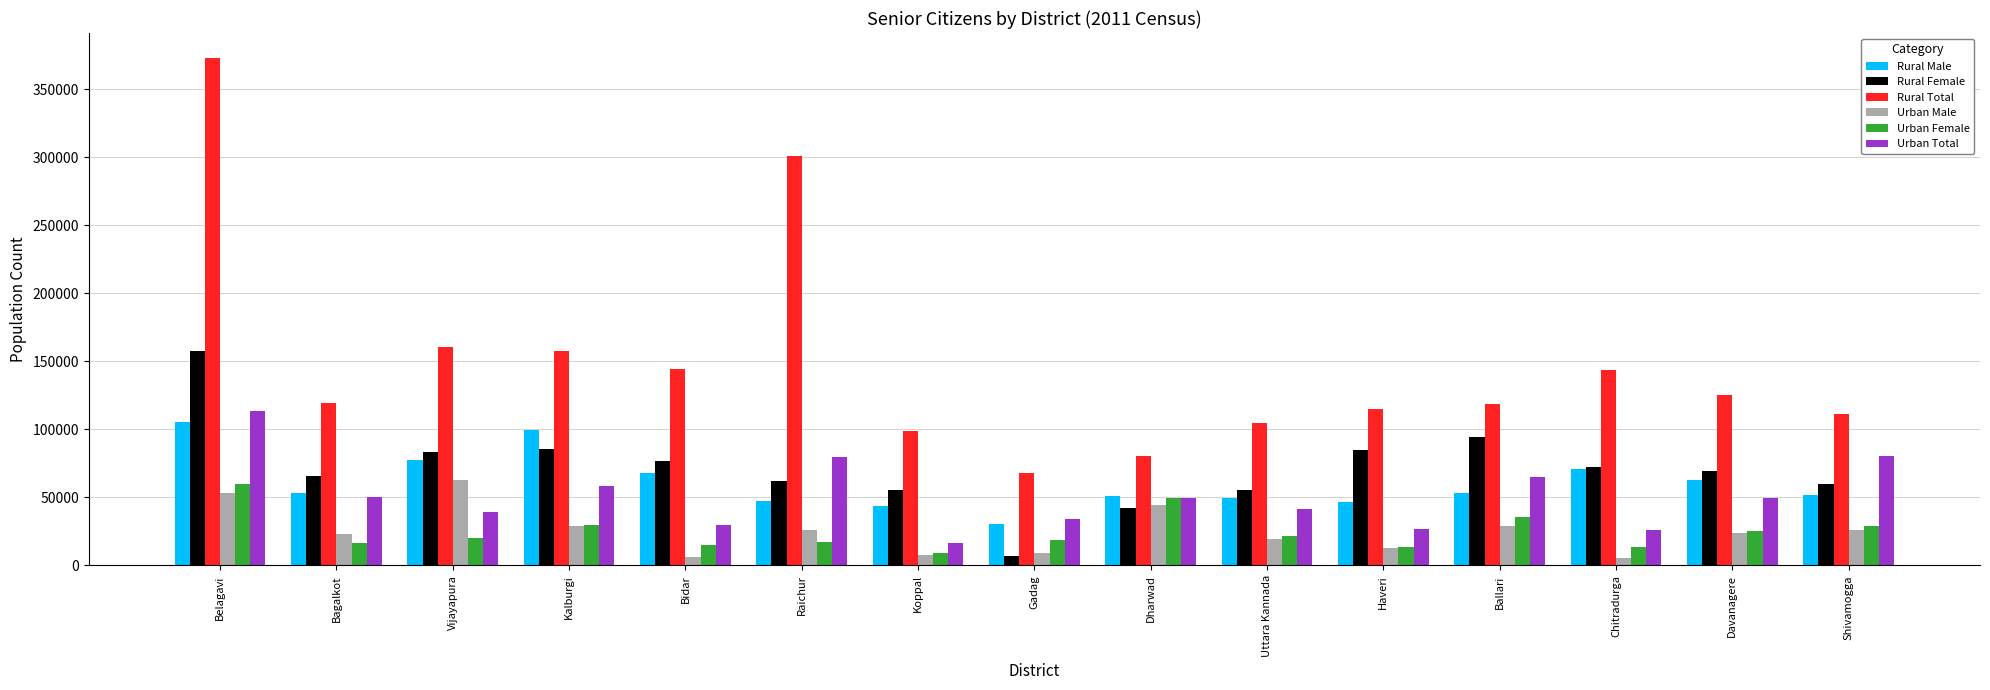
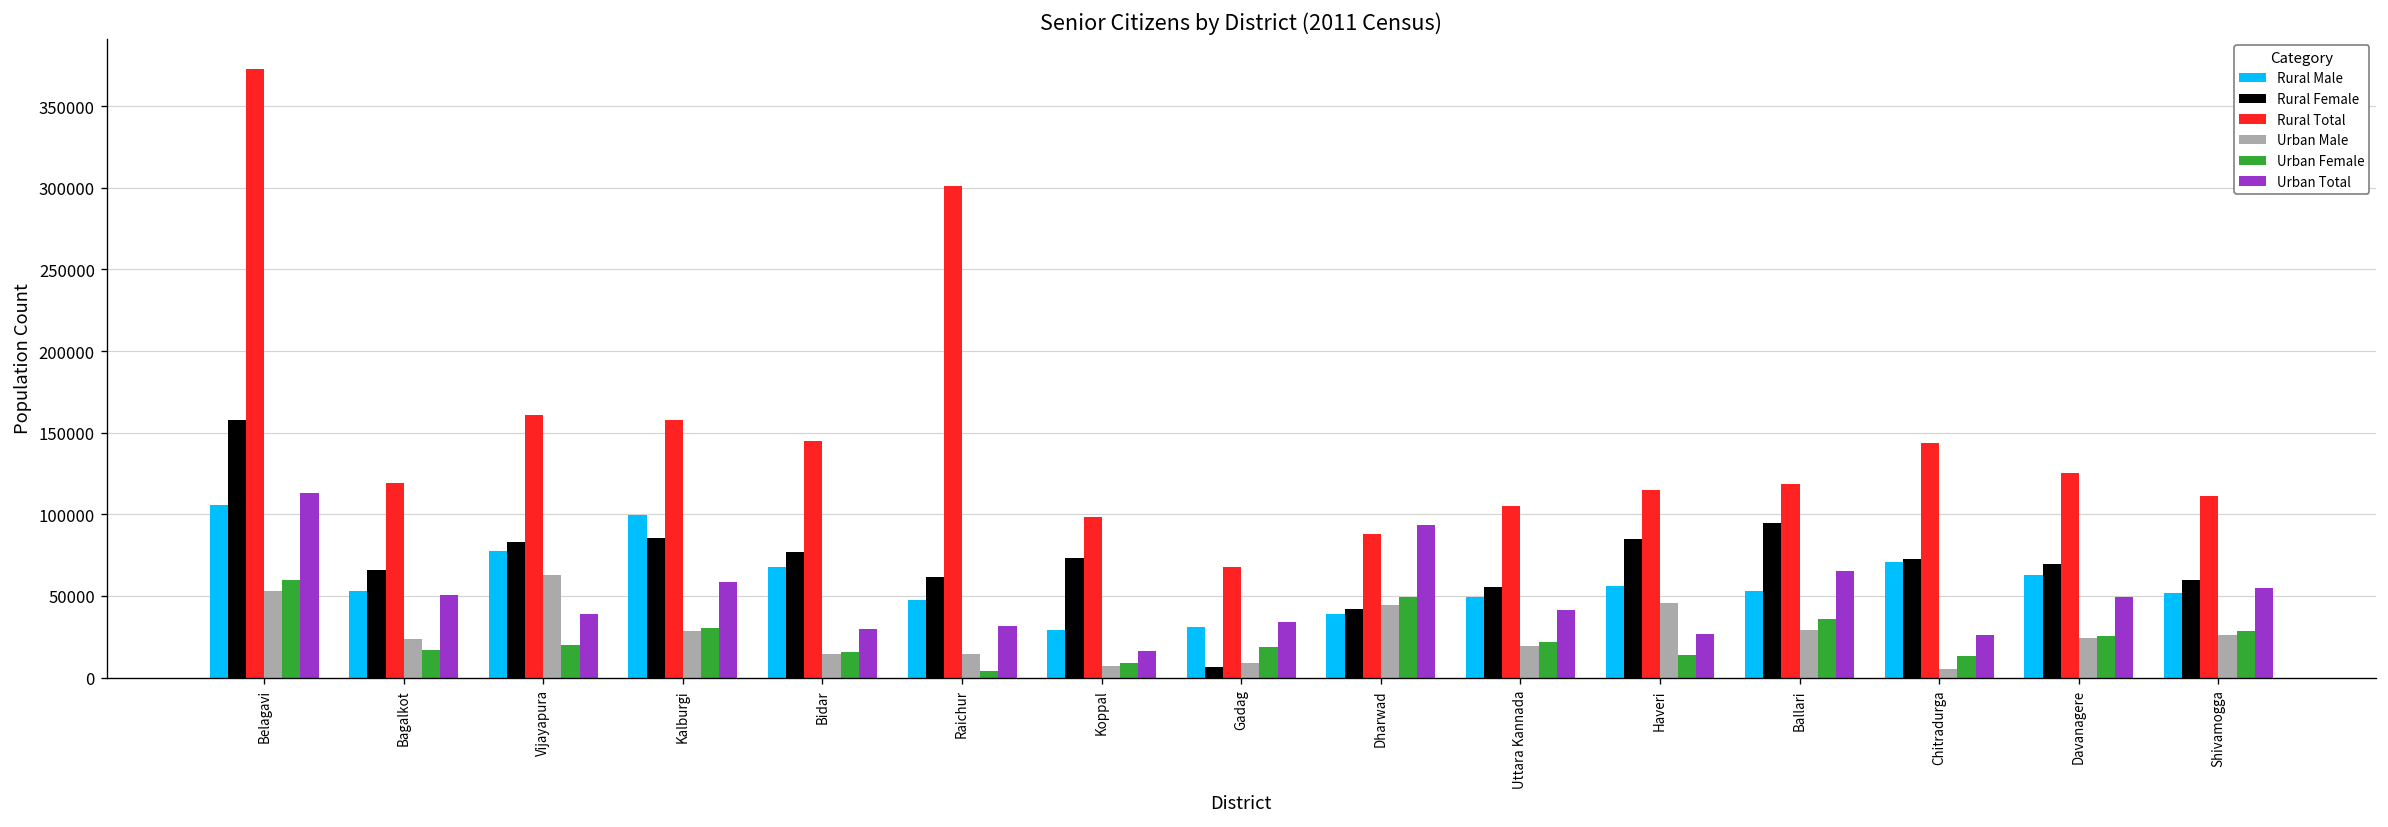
  {
    "Rural Male": {
      "Belagavi": 106000,
      "Bagalkot": 53000,
      "Vijayapura": 77000,
      "Kalburgi": 99000,
      "Bidar": 68000,
      "Raichur": 47000,
-     "Koppal": 43000,
+     "Koppal": 29000,
      "Gadag": 31000,
-     "Dharwad": 51000,
+     "Dharwad": 39000,
      "Uttara Kannada": 49000,
-     "Haveri": 47000,
+     "Haveri": 56000,
      "Ballari": 53000,
      "Chitradurga": 71000,
      "Davanagere": 63000,
      "Shivamogga": 52000
    },
    "Rural Female": {
      "Belagavi": 158000,
      "Bagalkot": 66000,
      "Vijayapura": 83000,
      "Kalburgi": 85000,
      "Bidar": 77000,
      "Raichur": 62000,
-     "Koppal": 55000,
+     "Koppal": 73000,
      "Gadag": 7000,
      "Dharwad": 42000,
      "Uttara Kannada": 56000,
      "Haveri": 85000,
      "Ballari": 95000,
      "Chitradurga": 73000,
      "Davanagere": 70000,
      "Shivamogga": 60000
    },
    "Rural Total": {
      "Belagavi": 373000,
      "Bagalkot": 119000,
      "Vijayapura": 161000,
      "Kalburgi": 158000,
      "Bidar": 145000,
      "Raichur": 301000,
      "Koppal": 99000,
      "Gadag": 68000,
-     "Dharwad": 81000,
+     "Dharwad": 88000,
      "Uttara Kannada": 105000,
      "Haveri": 115000,
      "Ballari": 119000,
      "Chitradurga": 144000,
      "Davanagere": 125000,
      "Shivamogga": 111000
    },
    "Urban Male": {
      "Belagavi": 53000,
      "Bagalkot": 23000,
      "Vijayapura": 63000,
      "Kalburgi": 29000,
-     "Bidar": 6000,
-     "Raichur": 26000,
+     "Bidar": 14000,
+     "Raichur": 14000,
      "Koppal": 7000,
      "Gadag": 9000,
      "Dharwad": 45000,
      "Uttara Kannada": 19000,
-     "Haveri": 13000,
+     "Haveri": 46000,
      "Ballari": 29000,
      "Chitradurga": 5000,
      "Davanagere": 24000,
      "Shivamogga": 26000
    },
    "Urban Female": {
      "Belagavi": 60000,
      "Bagalkot": 17000,
      "Vijayapura": 20000,
      "Kalburgi": 30000,
      "Bidar": 15000,
-     "Raichur": 17000,
+     "Raichur": 4000,
      "Koppal": 9000,
      "Gadag": 19000,
      "Dharwad": 49000,
      "Uttara Kannada": 22000,
      "Haveri": 14000,
      "Ballari": 36000,
      "Chitradurga": 13000,
      "Davanagere": 25000,
      "Shivamogga": 29000
    },
    "Urban Total": {
      "Belagavi": 113000,
      "Bagalkot": 51000,
      "Vijayapura": 39000,
      "Kalburgi": 59000,
      "Bidar": 30000,
-     "Raichur": 80000,
+     "Raichur": 32000,
      "Koppal": 16000,
      "Gadag": 34000,
-     "Dharwad": 50000,
+     "Dharwad": 93000,
      "Uttara Kannada": 41000,
      "Haveri": 27000,
      "Ballari": 65000,
      "Chitradurga": 26000,
      "Davanagere": 49000,
-     "Shivamogga": 81000
+     "Shivamogga": 55000
    }
  }
